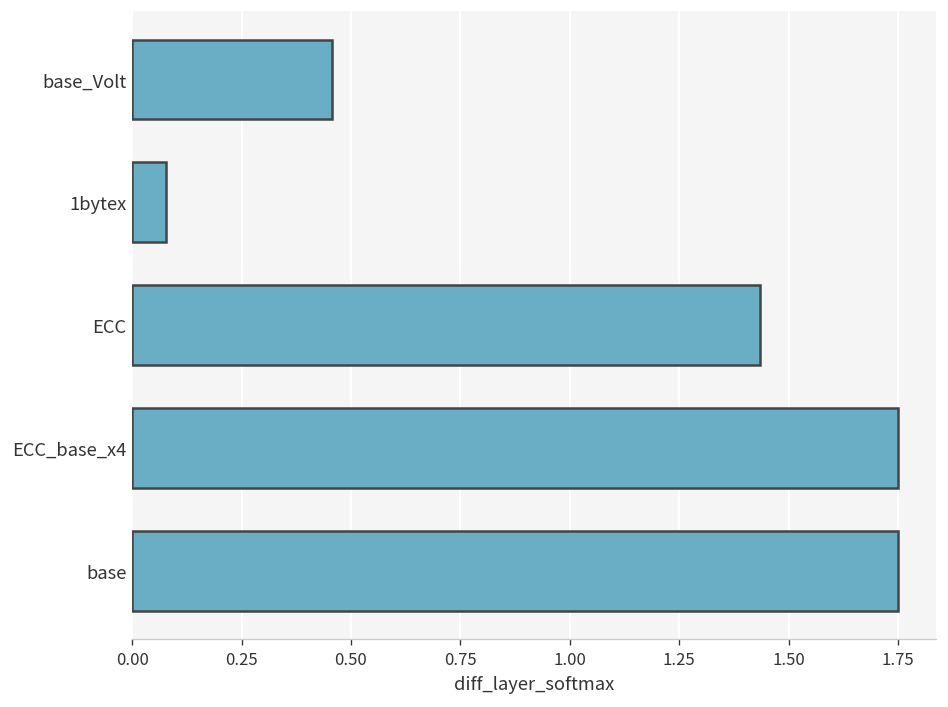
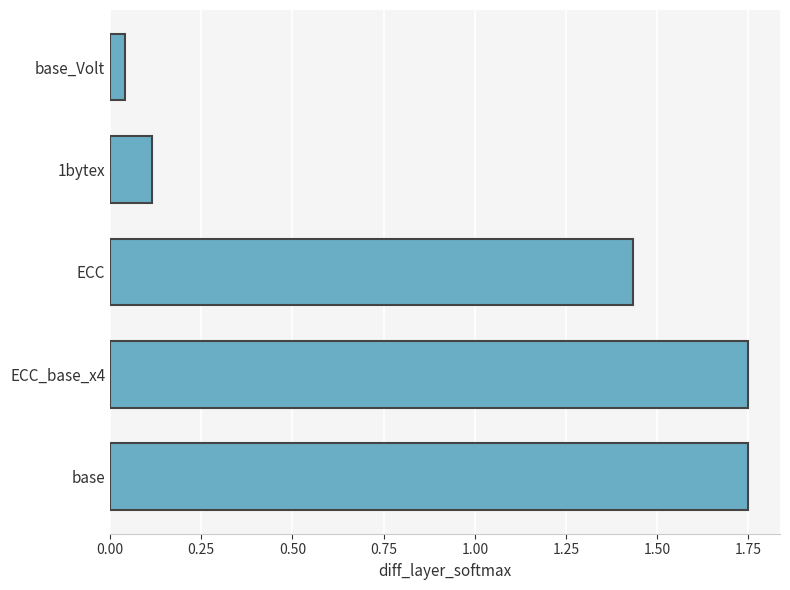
  {
-   "base_Volt": 0.46,
-   "1bytex": 0.08,
+   "base_Volt": 0.04,
+   "1bytex": 0.11,
    "ECC": 1.43,
    "ECC_base_x4": 1.75,
    "base": 1.75
  }
